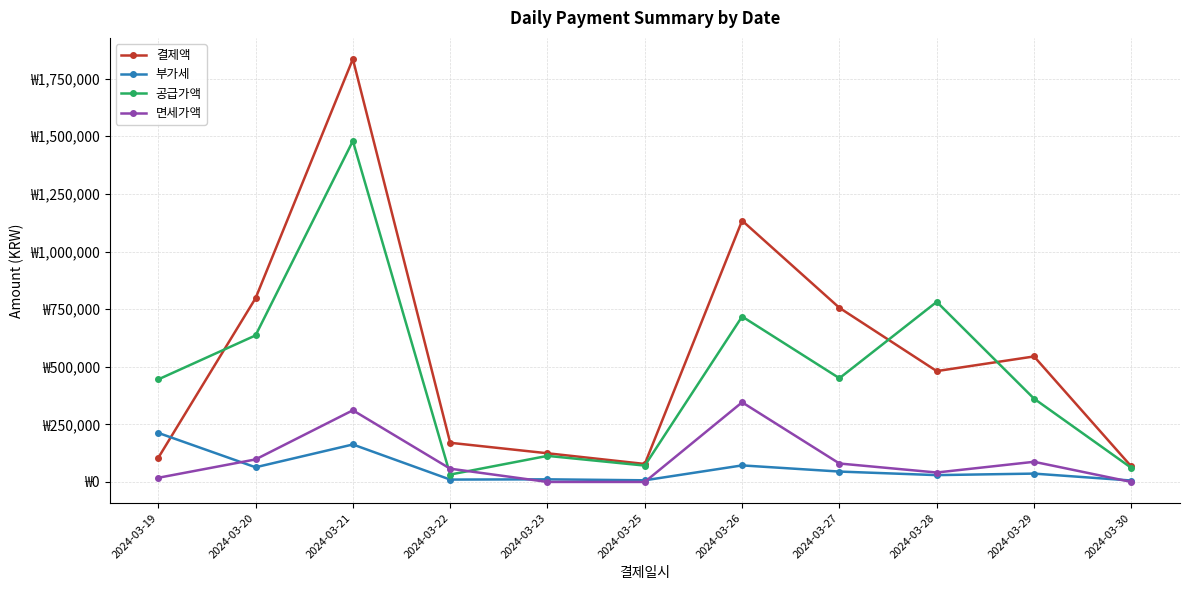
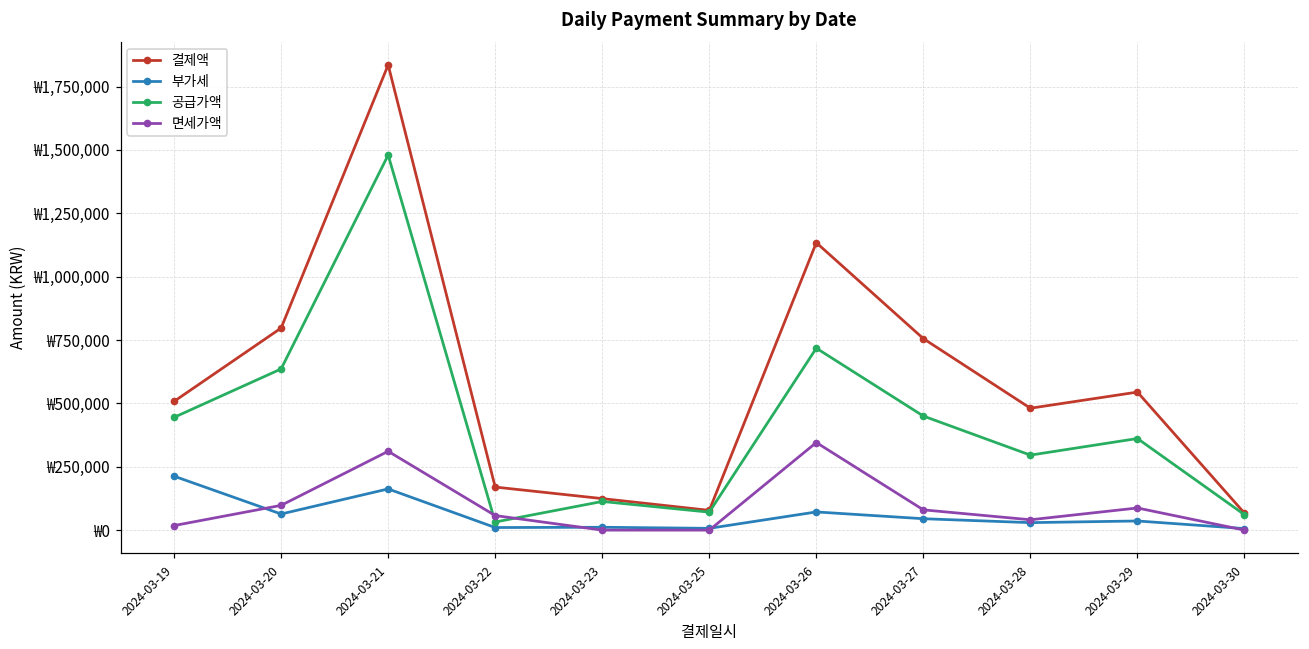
  {
    "결제액": {
-     "2024-03-19": "₩100,000",
+     "2024-03-19": "₩510,000",
      "2024-03-20": "₩800,000",
      "2024-03-21": "₩1,840,000",
      "2024-03-22": "₩170,000",
      "2024-03-23": "₩120,000",
      "2024-03-26": "₩1,130,000",
      "2024-03-27": "₩760,000",
      "2024-03-28": "₩480,000",
      "2024-03-29": "₩540,000"
    },
    "부가세": {
      "2024-03-19": "₩210,000",
      "2024-03-20": "₩60,000",
      "2024-03-21": "₩160,000",
      "2024-03-22": "₩10,000",
      "2024-03-23": "₩10,000",
      "2024-03-26": "₩70,000",
      "2024-03-27": "₩50,000",
      "2024-03-28": "₩30,000",
      "2024-03-29": "₩40,000"
    },
    "공급가액": {
      "2024-03-19": "₩440,000",
      "2024-03-20": "₩640,000",
      "2024-03-21": "₩1,480,000",
      "2024-03-22": "₩30,000",
      "2024-03-23": "₩110,000",
      "2024-03-26": "₩720,000",
      "2024-03-27": "₩450,000",
-     "2024-03-28": "₩780,000",
+     "2024-03-28": "₩300,000",
      "2024-03-29": "₩360,000"
    },
    "면세가액": {
      "2024-03-19": "₩20,000",
      "2024-03-20": "₩100,000",
      "2024-03-21": "₩310,000",
      "2024-03-22": "₩60,000",
      "2024-03-23": "₩0",
      "2024-03-26": "₩350,000",
      "2024-03-27": "₩80,000",
      "2024-03-28": "₩40,000",
      "2024-03-29": "₩90,000"
    }
  }
